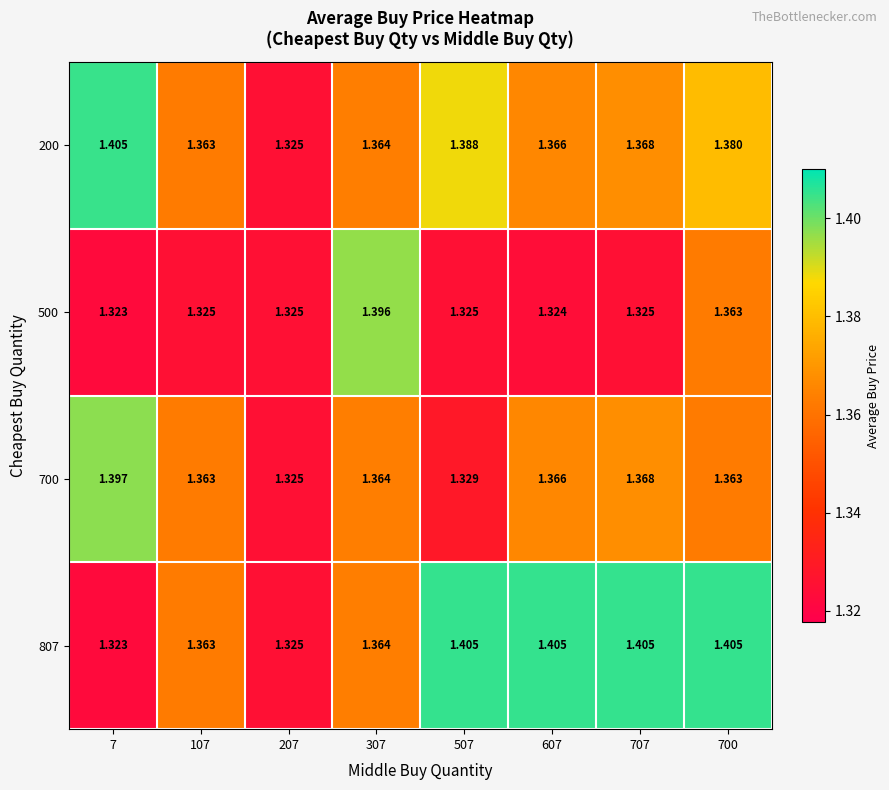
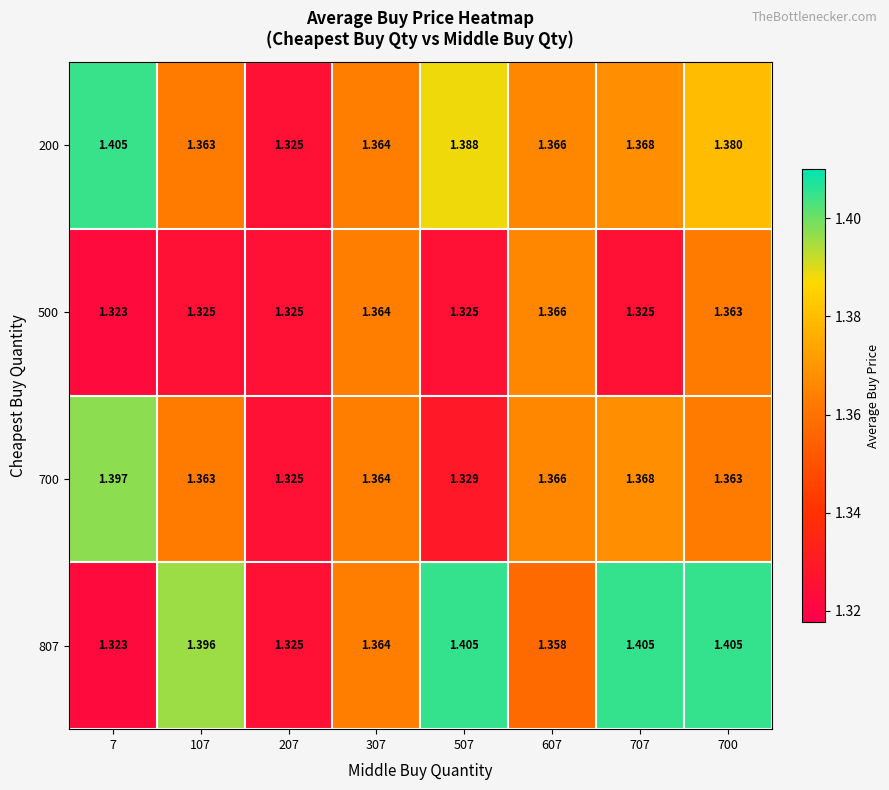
  {
    "200": {
      "7": 1.405,
      "107": 1.363,
      "207": 1.325,
      "307": 1.364,
      "507": 1.388,
      "607": 1.366,
      "707": 1.368,
      "700": 1.380
    },
    "500": {
      "7": 1.323,
      "107": 1.325,
      "207": 1.325,
-     "307": 1.396,
+     "307": 1.364,
      "507": 1.325,
-     "607": 1.324,
+     "607": 1.366,
      "707": 1.325,
      "700": 1.363
    },
    "700": {
      "7": 1.397,
      "107": 1.363,
      "207": 1.325,
      "307": 1.364,
      "507": 1.329,
      "607": 1.366,
      "707": 1.368,
      "700": 1.363
    },
    "807": {
      "7": 1.323,
-     "107": 1.363,
+     "107": 1.396,
      "207": 1.325,
      "307": 1.364,
      "507": 1.405,
-     "607": 1.405,
+     "607": 1.358,
      "707": 1.405,
      "700": 1.405
    }
  }
